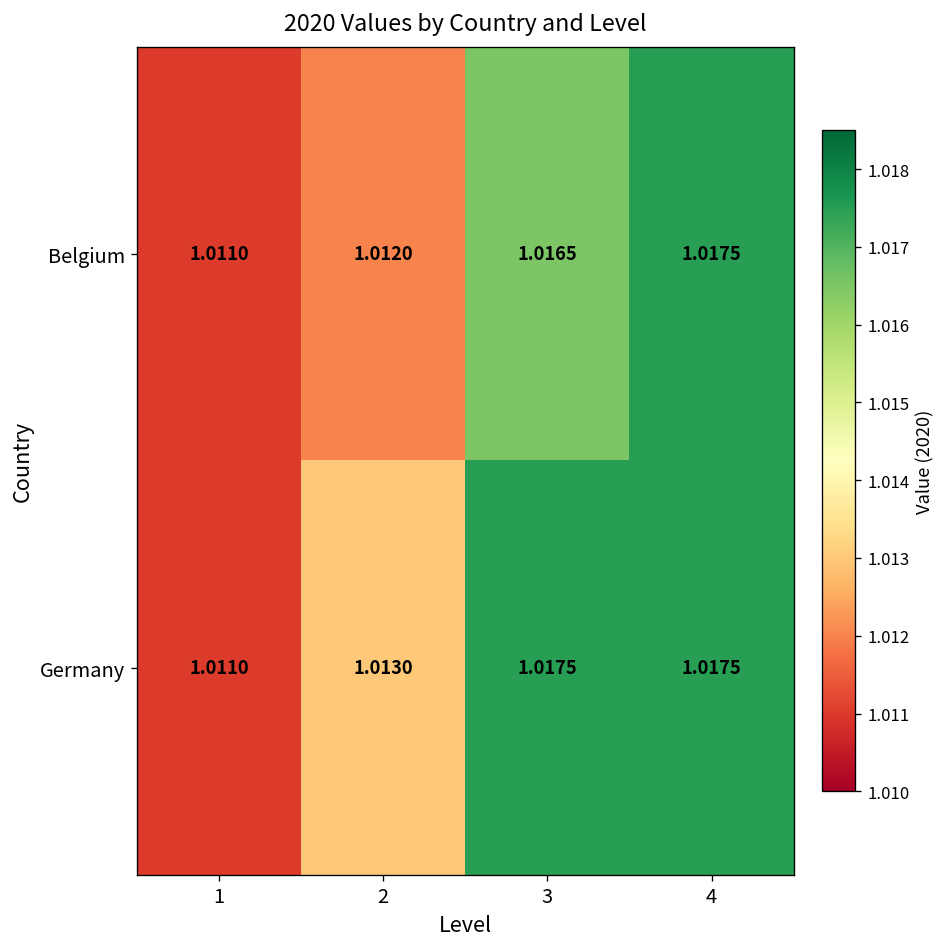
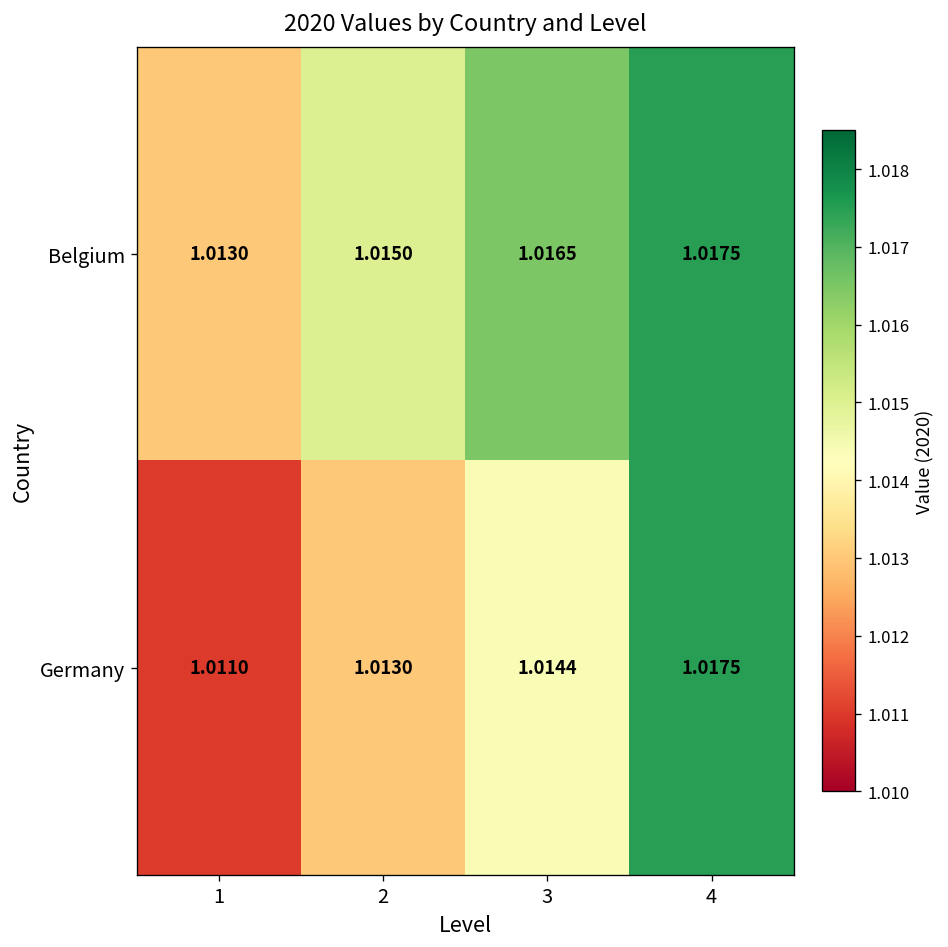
  {
    "Belgium": {
-     "1": 1.0110,
-     "2": 1.0120,
+     "1": 1.0130,
+     "2": 1.0150,
      "3": 1.0165,
      "4": 1.0175
    },
    "Germany": {
      "1": 1.0110,
      "2": 1.0130,
-     "3": 1.0175,
+     "3": 1.0144,
      "4": 1.0175
    }
  }
